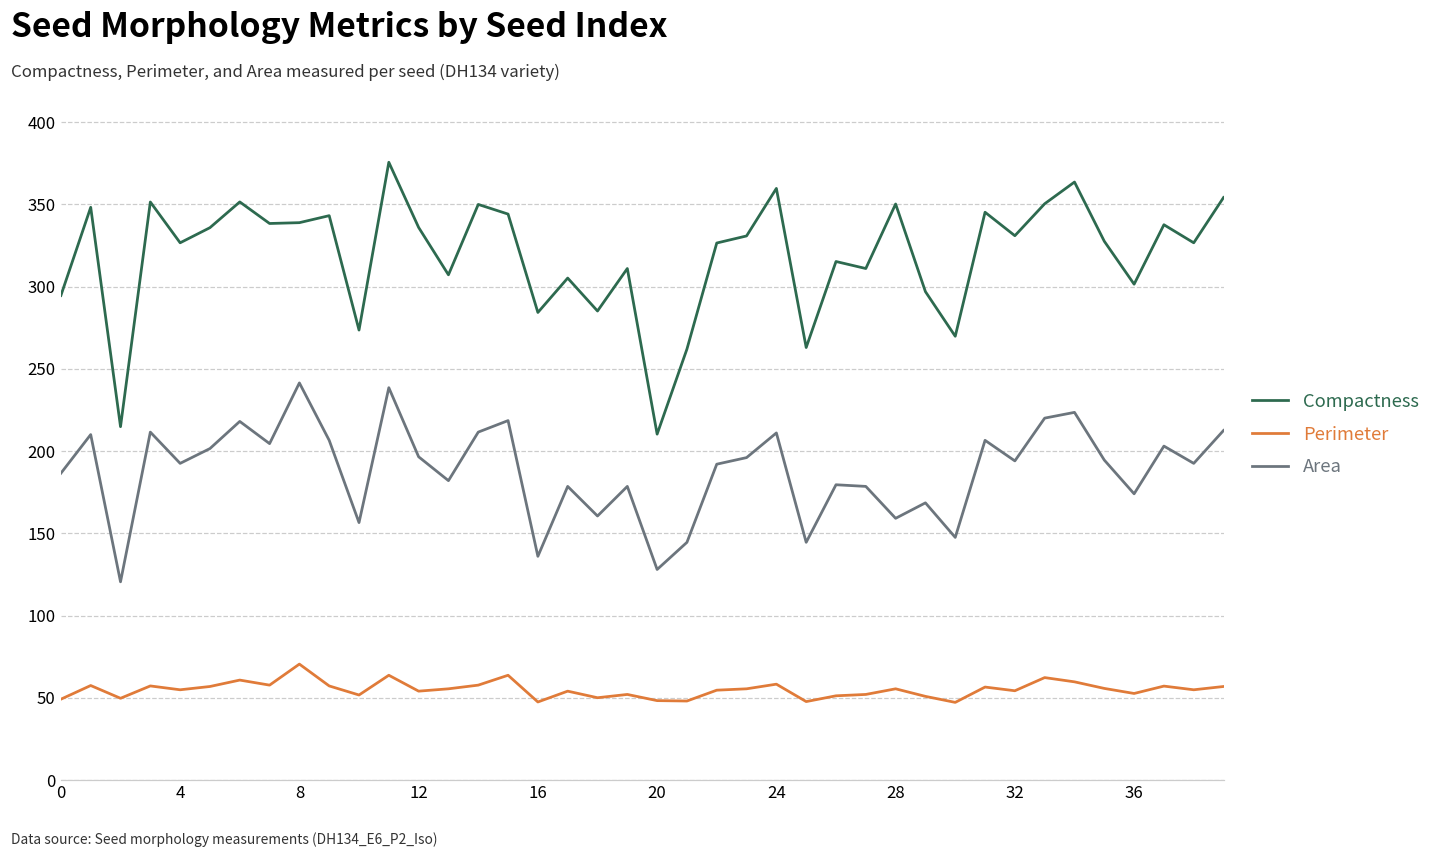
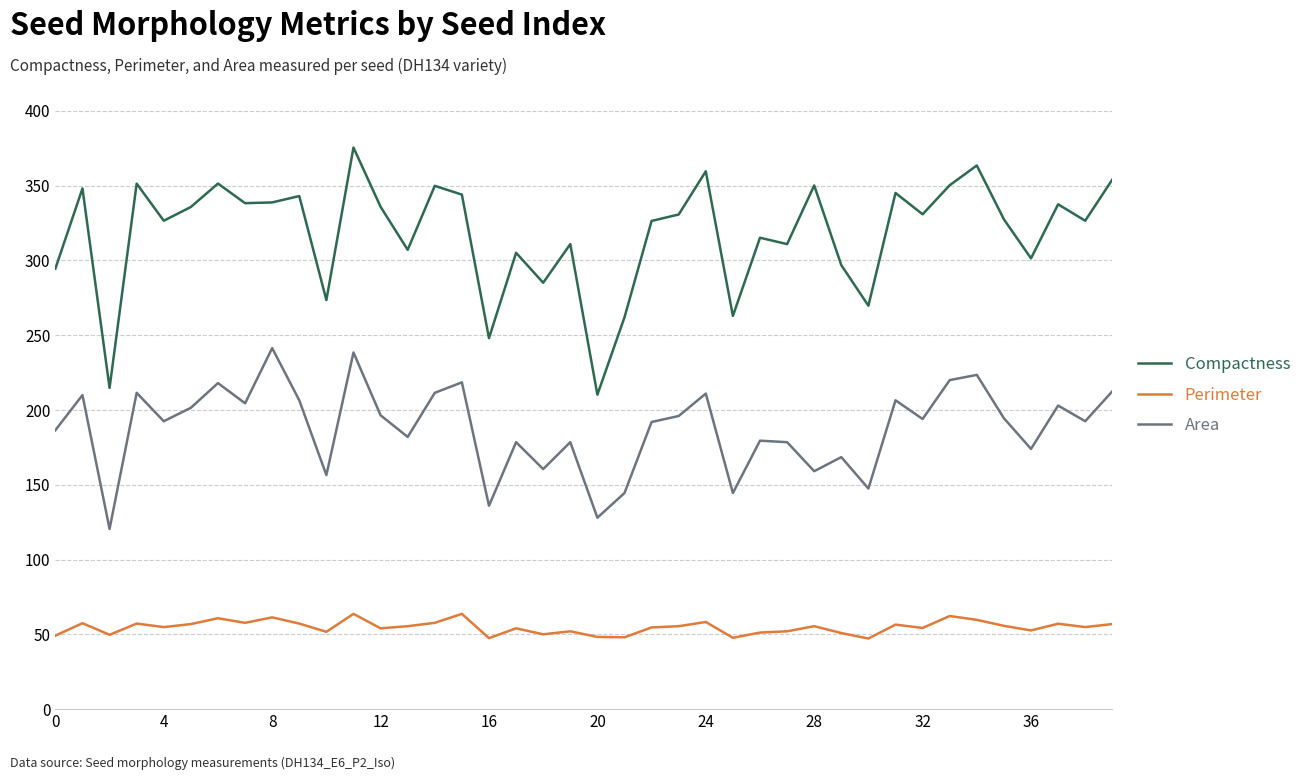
  {
    "Compactness": {
      "0": 295,
      "4": 327,
      "8": 339,
      "12": 336,
-     "16": 284,
+     "16": 248,
      "20": 210,
      "24": 360,
      "28": 350,
      "32": 331,
      "36": 301
    },
    "Perimeter": {
      "0": 49,
      "4": 55,
-     "8": 70,
+     "8": 61,
      "12": 54,
      "16": 47,
      "20": 48,
      "24": 58,
      "28": 55,
      "32": 54,
      "36": 53
    },
    "Area": {
      "0": 187,
      "4": 193,
      "8": 241,
      "12": 197,
      "16": 136,
      "20": 128,
      "24": 211,
      "28": 159,
      "32": 194,
      "36": 174
    }
  }
